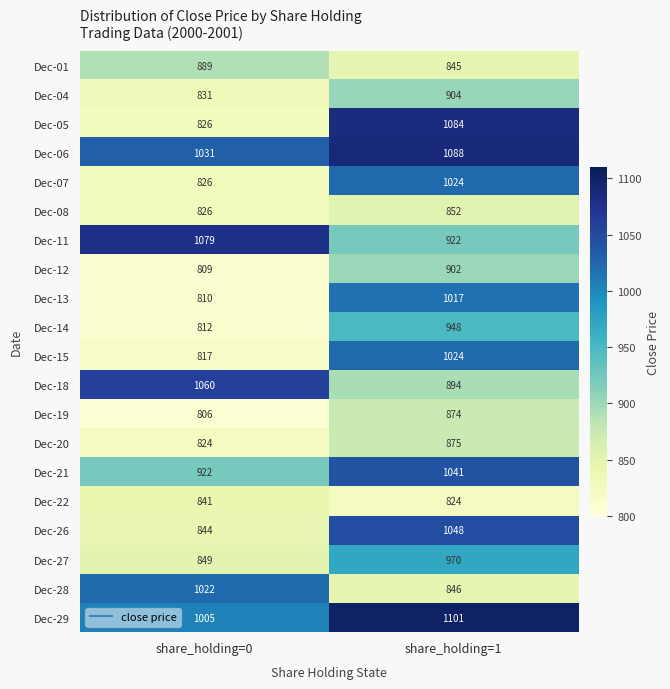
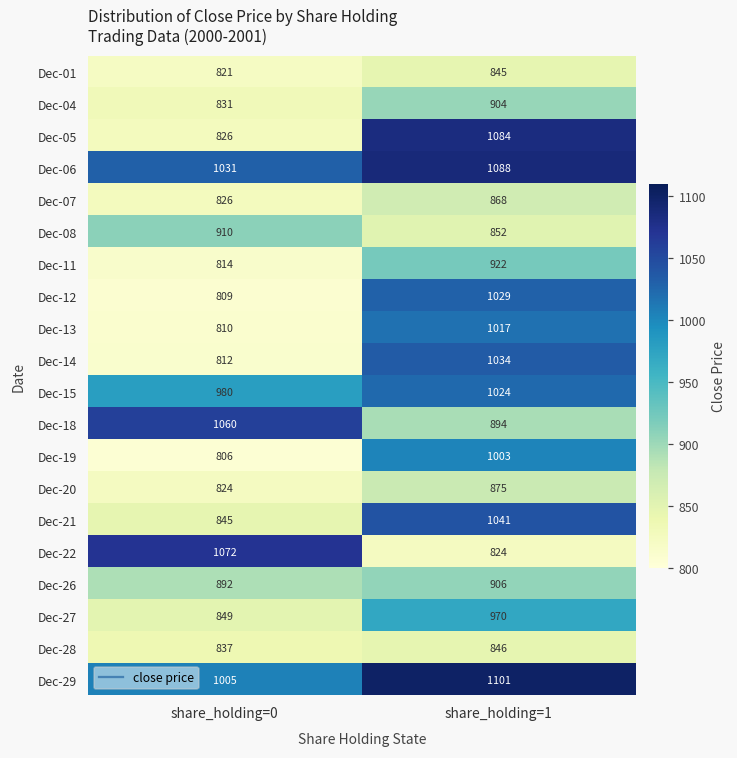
  {
    "Dec-01": {
-     "share_holding=0": 889,
+     "share_holding=0": 821,
      "share_holding=1": 845
    },
    "Dec-04": {
      "share_holding=0": 831,
      "share_holding=1": 904
    },
    "Dec-05": {
      "share_holding=0": 826,
      "share_holding=1": 1084
    },
    "Dec-06": {
      "share_holding=0": 1031,
      "share_holding=1": 1088
    },
    "Dec-07": {
      "share_holding=0": 826,
-     "share_holding=1": 1024
+     "share_holding=1": 868
    },
    "Dec-08": {
-     "share_holding=0": 826,
+     "share_holding=0": 910,
      "share_holding=1": 852
    },
    "Dec-11": {
-     "share_holding=0": 1079,
+     "share_holding=0": 814,
      "share_holding=1": 922
    },
    "Dec-12": {
      "share_holding=0": 809,
-     "share_holding=1": 902
+     "share_holding=1": 1029
    },
    "Dec-13": {
      "share_holding=0": 810,
      "share_holding=1": 1017
    },
    "Dec-14": {
      "share_holding=0": 812,
-     "share_holding=1": 948
+     "share_holding=1": 1034
    },
    "Dec-15": {
-     "share_holding=0": 817,
+     "share_holding=0": 980,
      "share_holding=1": 1024
    },
    "Dec-18": {
      "share_holding=0": 1060,
      "share_holding=1": 894
    },
    "Dec-19": {
      "share_holding=0": 806,
-     "share_holding=1": 874
+     "share_holding=1": 1003
    },
    "Dec-20": {
      "share_holding=0": 824,
      "share_holding=1": 875
    },
    "Dec-21": {
-     "share_holding=0": 922,
+     "share_holding=0": 845,
      "share_holding=1": 1041
    },
    "Dec-22": {
-     "share_holding=0": 841,
+     "share_holding=0": 1072,
      "share_holding=1": 824
    },
    "Dec-26": {
-     "share_holding=0": 844,
-     "share_holding=1": 1048
+     "share_holding=0": 892,
+     "share_holding=1": 906
    },
    "Dec-27": {
      "share_holding=0": 849,
      "share_holding=1": 970
    },
    "Dec-28": {
-     "share_holding=0": 1022,
+     "share_holding=0": 837,
      "share_holding=1": 846
    },
    "Dec-29": {
      "share_holding=0": 1005,
      "share_holding=1": 1101
    }
  }
